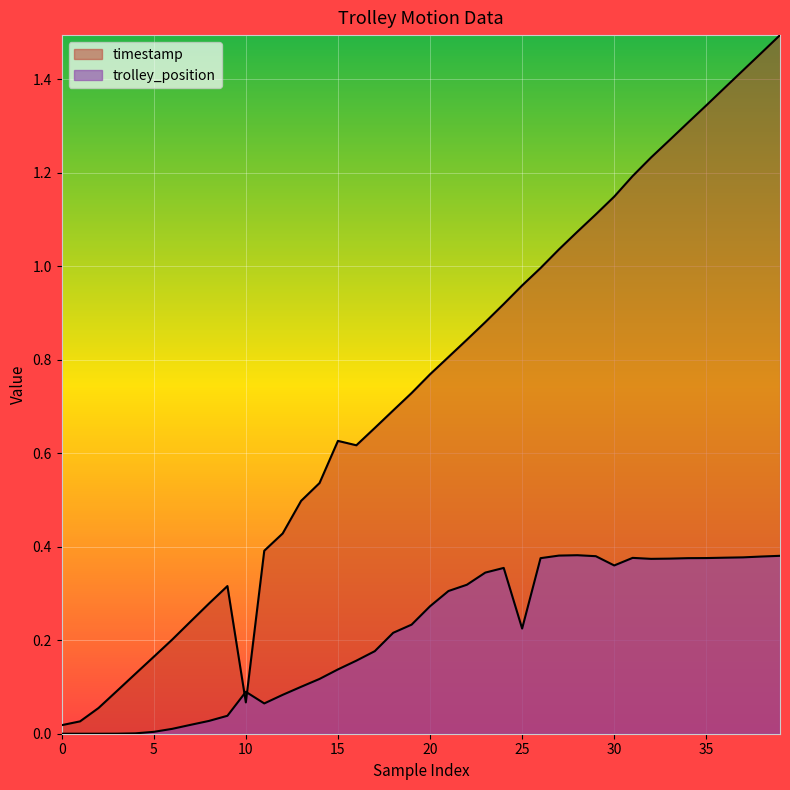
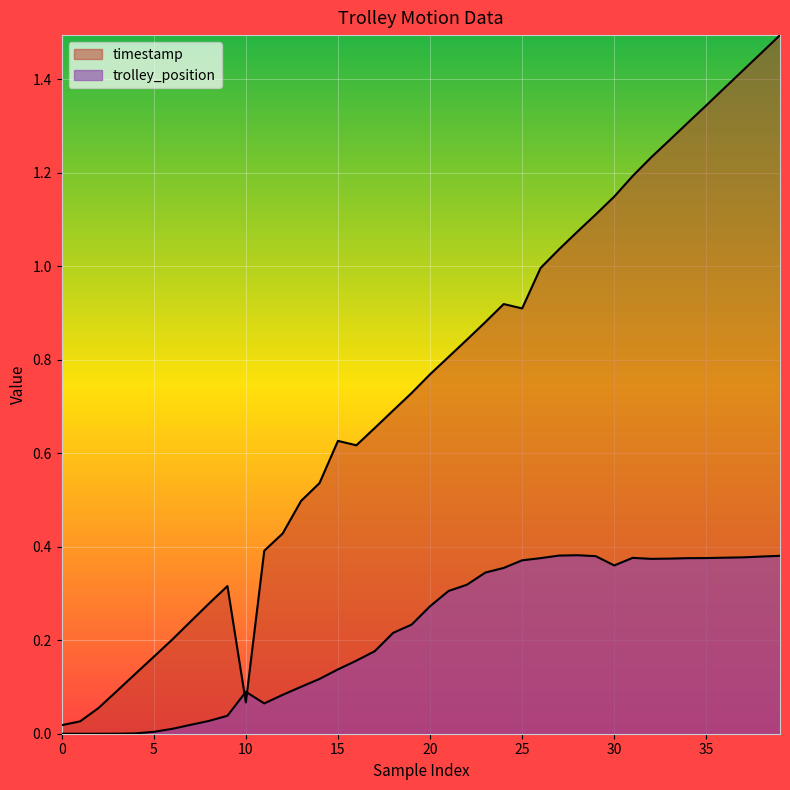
  {
    "timestamp": {
      "0": 0.02,
      "5": 0.16,
      "10": 0.07,
      "15": 0.63,
      "20": 0.77,
-     "25": 0.96,
+     "25": 0.91,
      "30": 1.15,
      "35": 1.34
    },
    "trolley_position": {
      "0": 0.00,
      "5": 0.00,
      "10": 0.09,
      "15": 0.14,
      "20": 0.27,
-     "25": 0.23,
+     "25": 0.37,
      "30": 0.36,
      "35": 0.38
    }
  }
